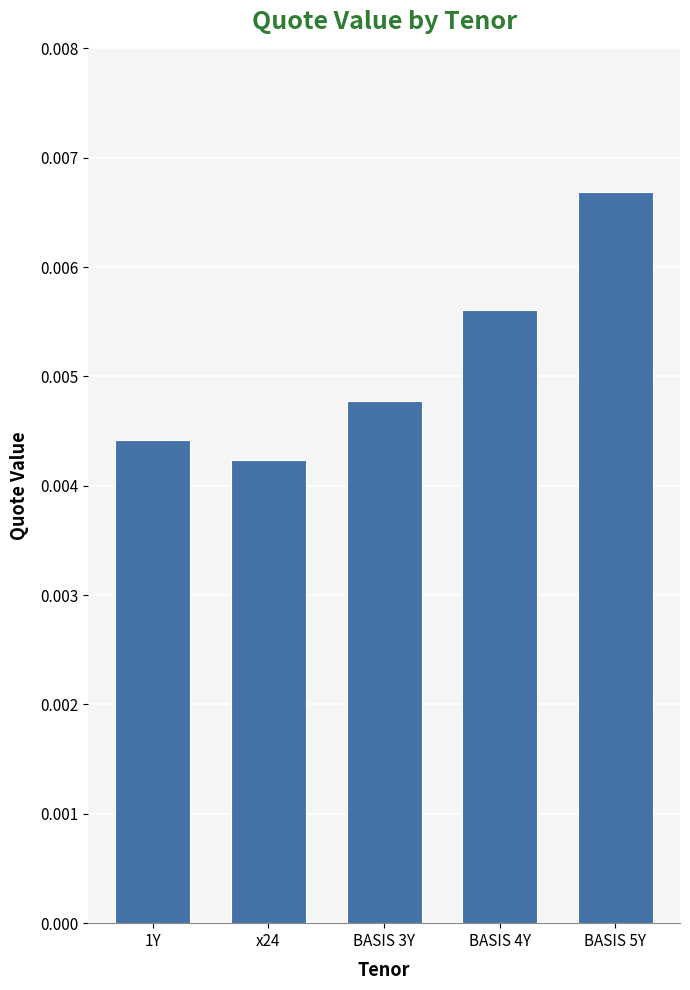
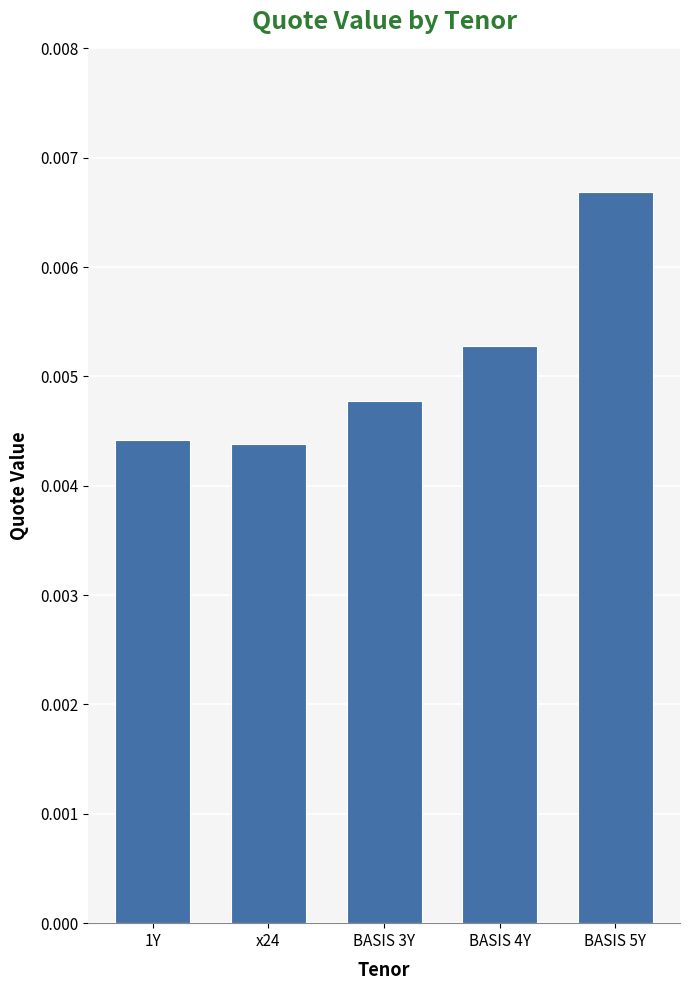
  {
    "1Y": 0.00442,
-   "x24": 0.00424,
+   "x24": 0.00438,
    "BASIS 3Y": 0.00478,
-   "BASIS 4Y": 0.00561,
+   "BASIS 4Y": 0.00528,
    "BASIS 5Y": 0.00669
  }
